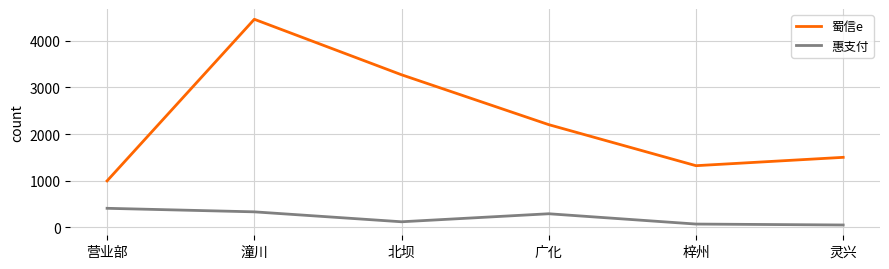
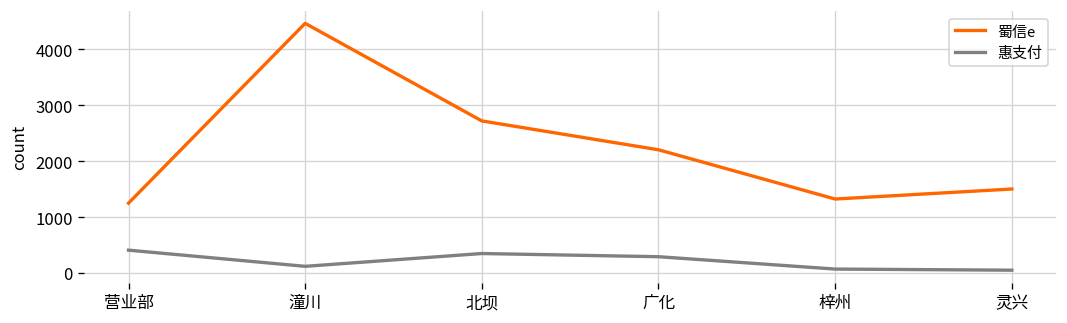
  {
    "蜀信e": {
-     "营业部": 1000,
+     "营业部": 1200,
      "潼川": 4500,
-     "北坝": 3300,
+     "北坝": 2700,
      "广化": 2200,
      "梓州": 1300,
      "灵兴": 1500
    },
    "惠支付": {
      "营业部": 400,
-     "潼川": 300,
-     "北坝": 100,
+     "潼川": 100,
+     "北坝": 300,
      "广化": 300,
      "梓州": 100,
      "灵兴": 100
    }
  }
